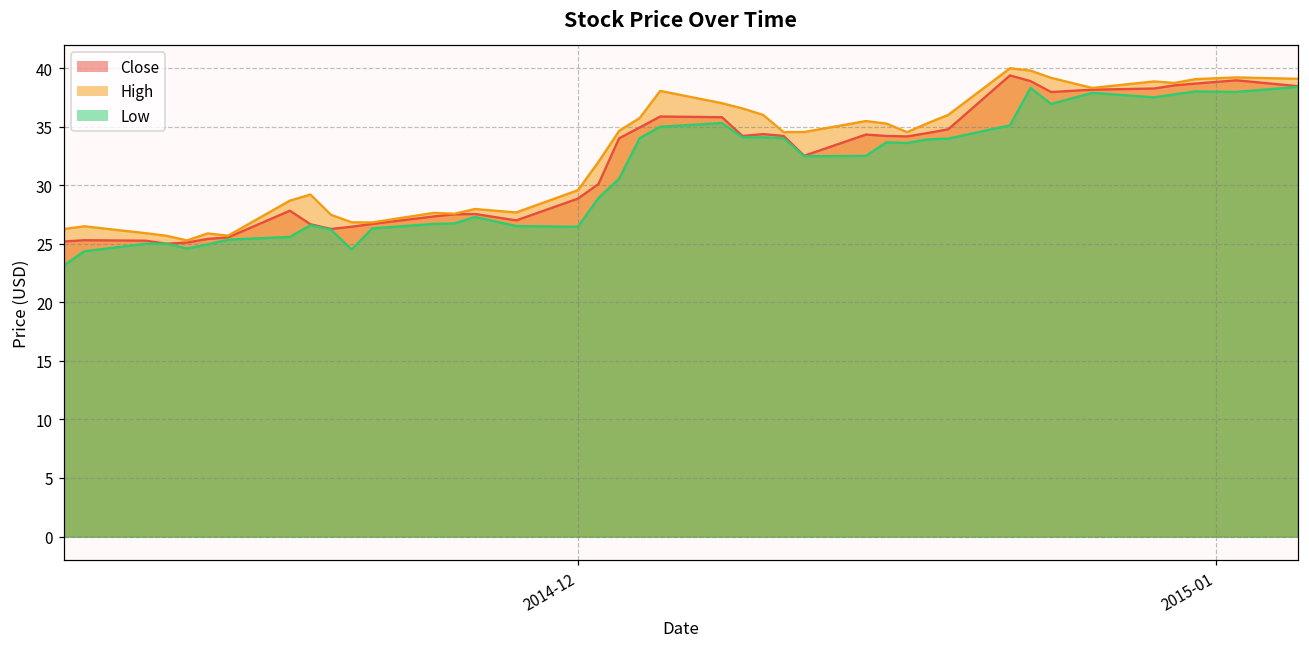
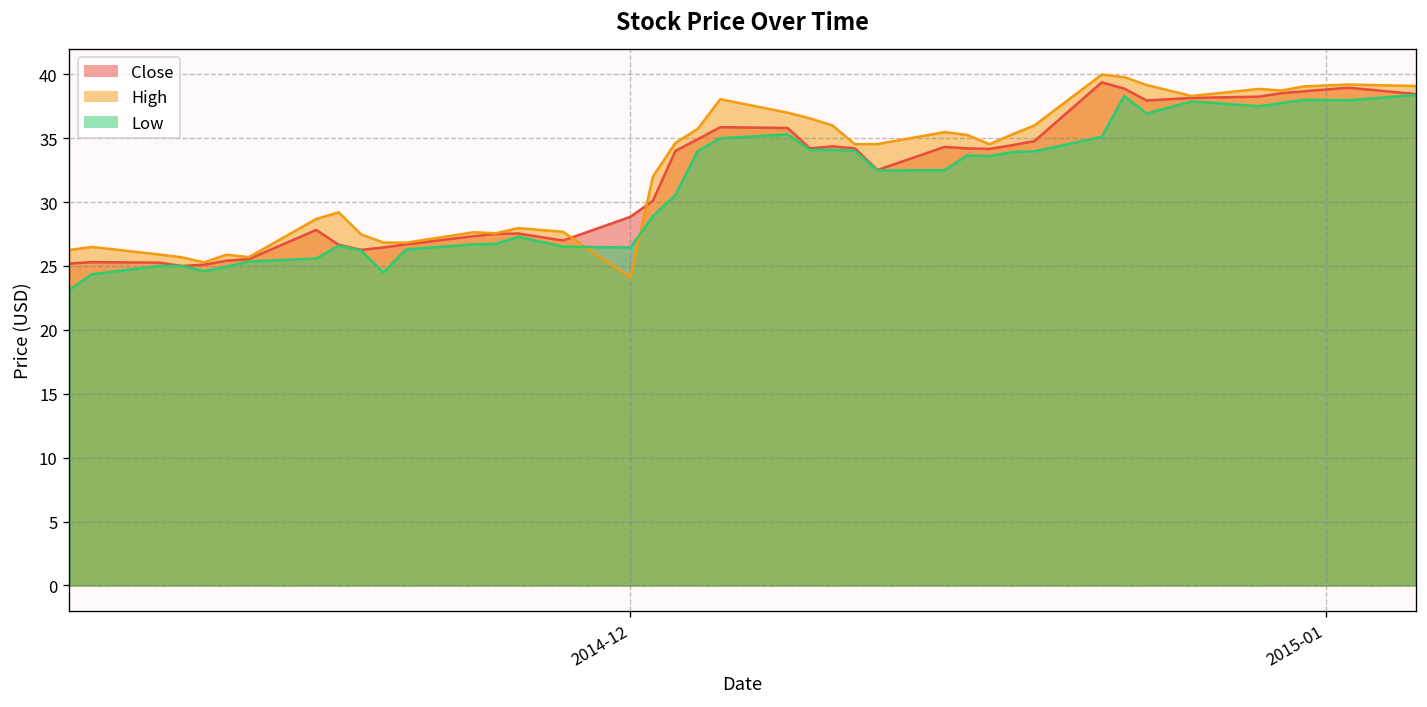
  {
    "Close": {
      "2014-12": 28.9
    },
    "High": {
-     "2014-12": 29.6
+     "2014-12": 24.1
    },
    "Low": {
      "2014-12": 26.4
    }
  }
